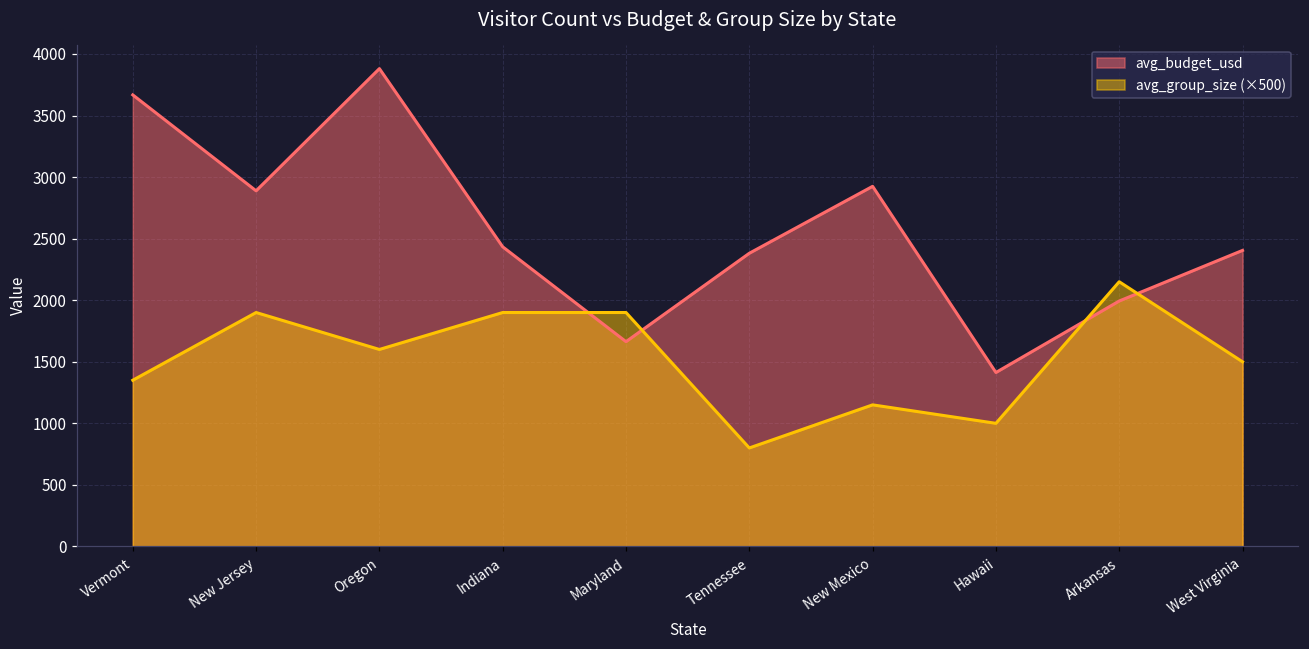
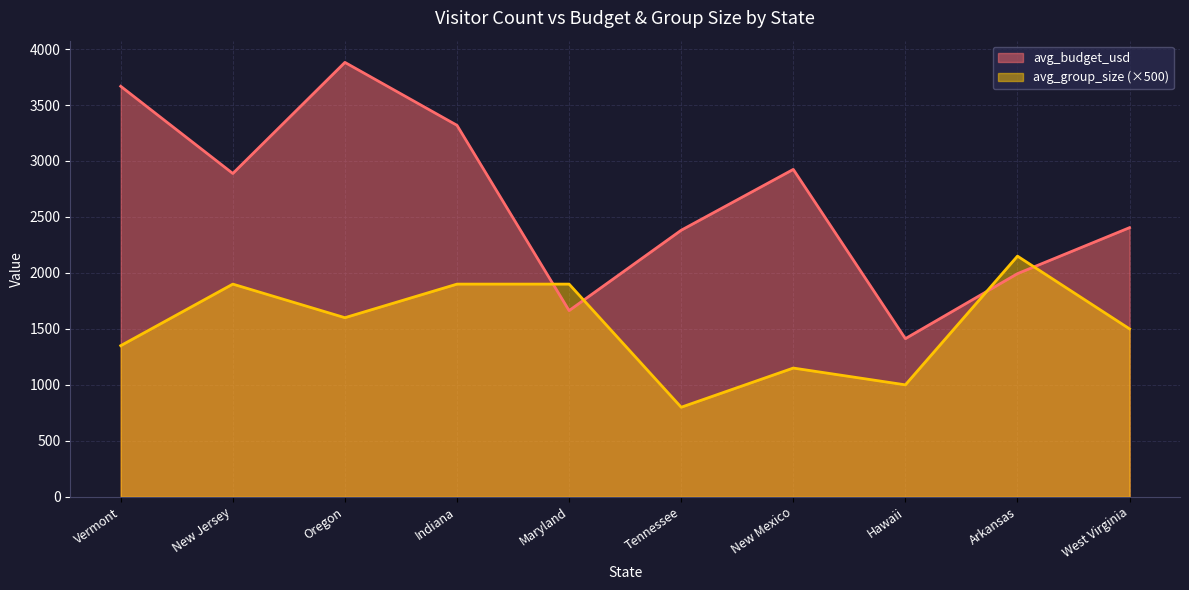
  {
    "avg_budget_usd": {
      "Vermont": 3670,
      "New Jersey": 2890,
      "Oregon": 3880,
-     "Indiana": 2430,
+     "Indiana": 3320,
      "Maryland": 1660,
      "Tennessee": 2380,
      "New Mexico": 2920,
      "Hawaii": 1410,
      "Arkansas": 1990,
      "West Virginia": 2400
    },
    "avg_group_size (×500)": {
      "Vermont": 1350,
      "New Jersey": 1900,
      "Oregon": 1600,
      "Indiana": 1900,
      "Maryland": 1900,
      "Tennessee": 800,
      "New Mexico": 1150,
      "Hawaii": 1000,
      "Arkansas": 2150,
      "West Virginia": 1500
    }
  }
